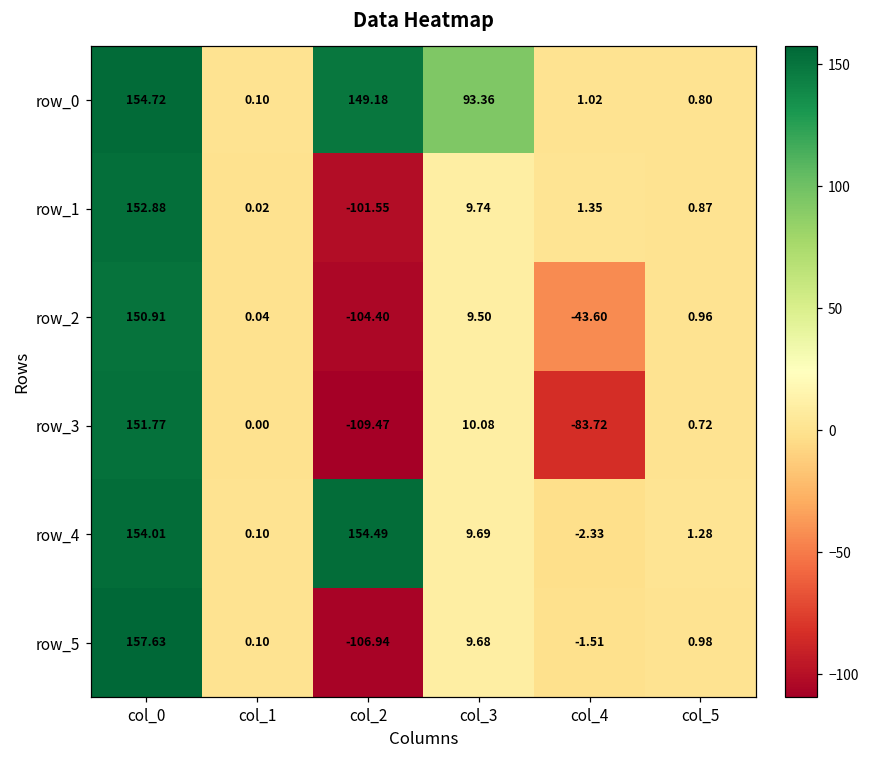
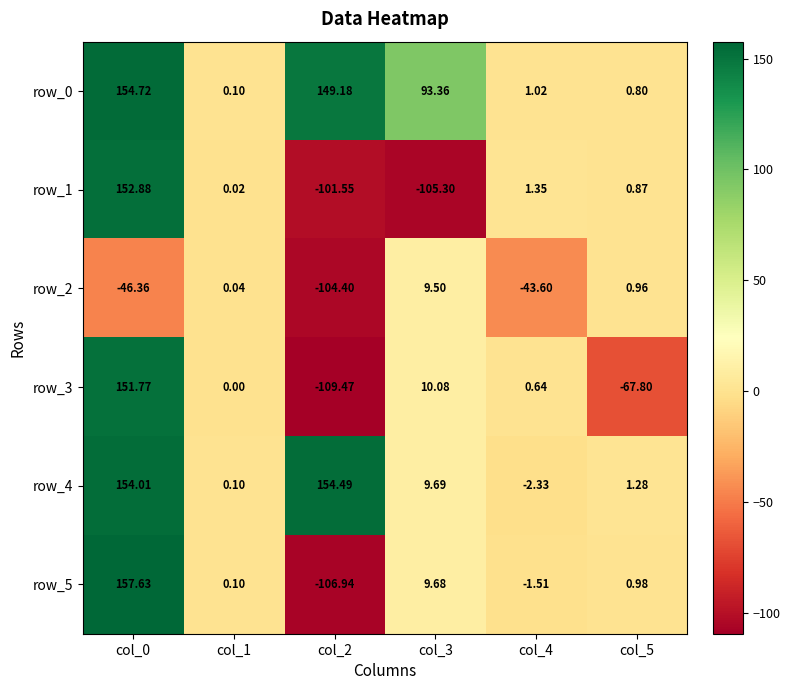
  {
    "row_0": {
      "col_0": 154.72,
      "col_1": 0.10,
      "col_2": 149.18,
      "col_3": 93.36,
      "col_4": 1.02,
      "col_5": 0.80
    },
    "row_1": {
      "col_0": 152.88,
      "col_1": 0.02,
      "col_2": -101.55,
-     "col_3": 9.74,
+     "col_3": -105.30,
      "col_4": 1.35,
      "col_5": 0.87
    },
    "row_2": {
-     "col_0": 150.91,
+     "col_0": -46.36,
      "col_1": 0.04,
      "col_2": -104.40,
      "col_3": 9.50,
      "col_4": -43.60,
      "col_5": 0.96
    },
    "row_3": {
      "col_0": 151.77,
      "col_1": 0.00,
      "col_2": -109.47,
      "col_3": 10.08,
-     "col_4": -83.72,
-     "col_5": 0.72
+     "col_4": 0.64,
+     "col_5": -67.80
    },
    "row_4": {
      "col_0": 154.01,
      "col_1": 0.10,
      "col_2": 154.49,
      "col_3": 9.69,
      "col_4": -2.33,
      "col_5": 1.28
    },
    "row_5": {
      "col_0": 157.63,
      "col_1": 0.10,
      "col_2": -106.94,
      "col_3": 9.68,
      "col_4": -1.51,
      "col_5": 0.98
    }
  }
